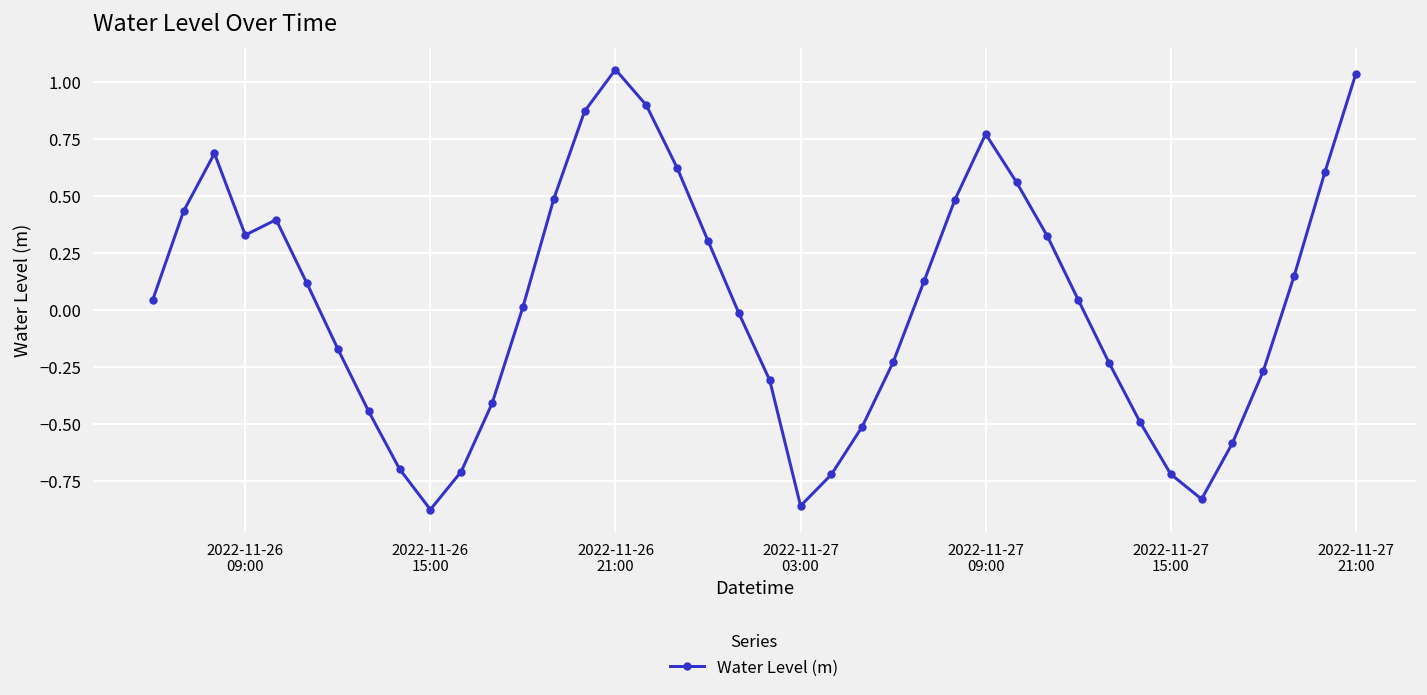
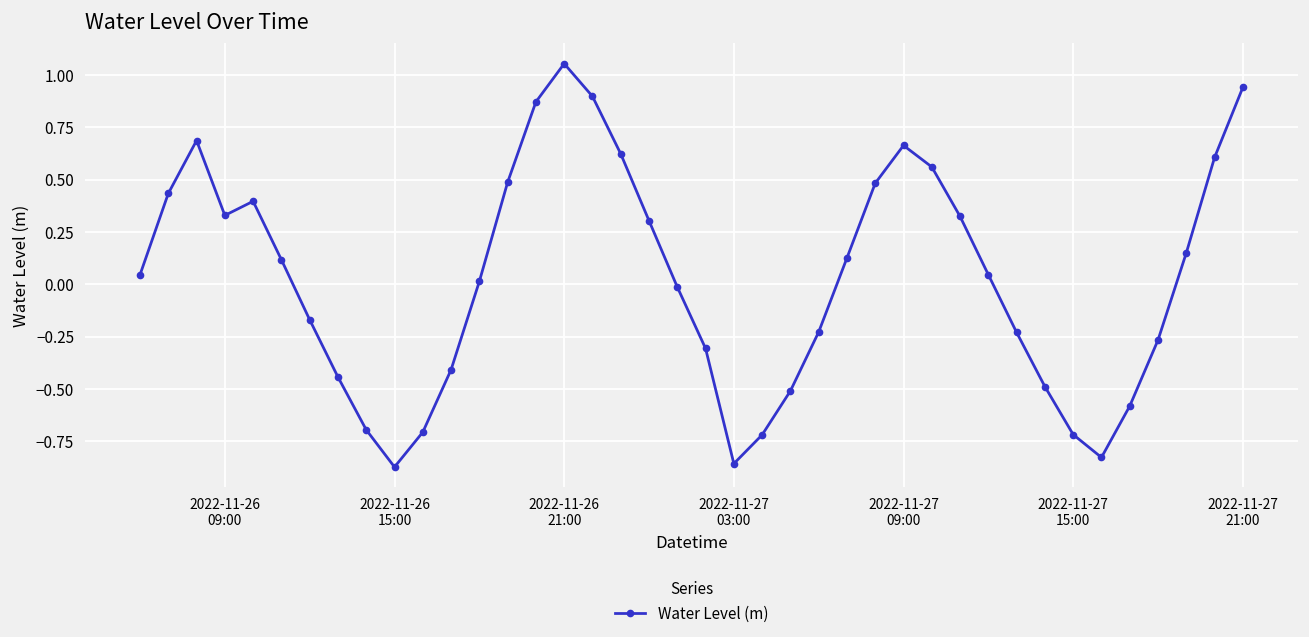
  {
    "2022-11-26 09:00": 0.33,
    "2022-11-26 15:00": -0.87,
    "2022-11-26 21:00": 1.05,
    "2022-11-27 03:00": -0.86,
-   "2022-11-27 09:00": 0.77,
+   "2022-11-27 09:00": 0.66,
    "2022-11-27 15:00": -0.72,
-   "2022-11-27 21:00": 1.03
+   "2022-11-27 21:00": 0.94
  }
